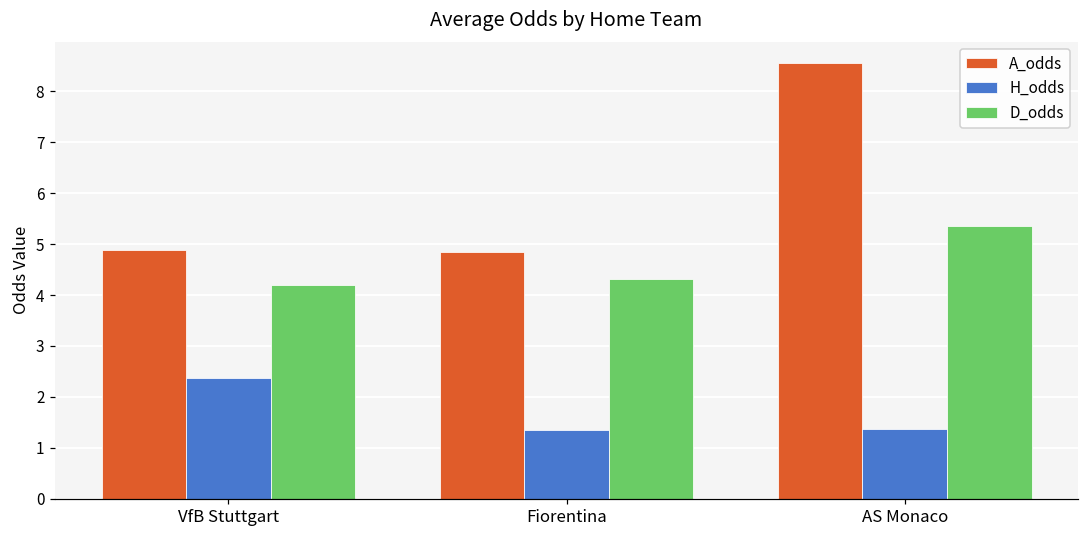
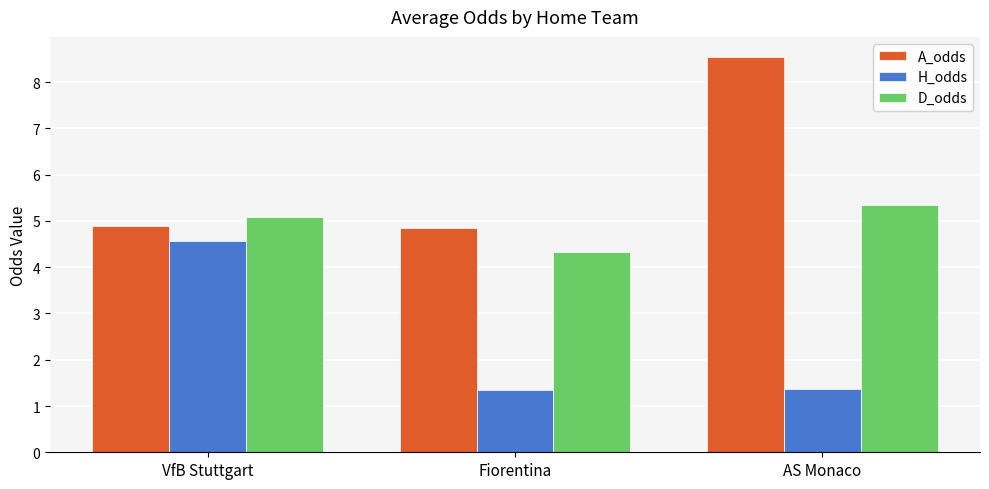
  {
    "A_odds": {
      "VfB Stuttgart": 4.9,
      "Fiorentina": 4.8,
      "AS Monaco": 8.6
    },
    "H_odds": {
-     "VfB Stuttgart": 2.4,
+     "VfB Stuttgart": 4.6,
      "Fiorentina": 1.4,
      "AS Monaco": 1.4
    },
    "D_odds": {
-     "VfB Stuttgart": 4.2,
+     "VfB Stuttgart": 5.1,
      "Fiorentina": 4.3,
      "AS Monaco": 5.4
    }
  }
